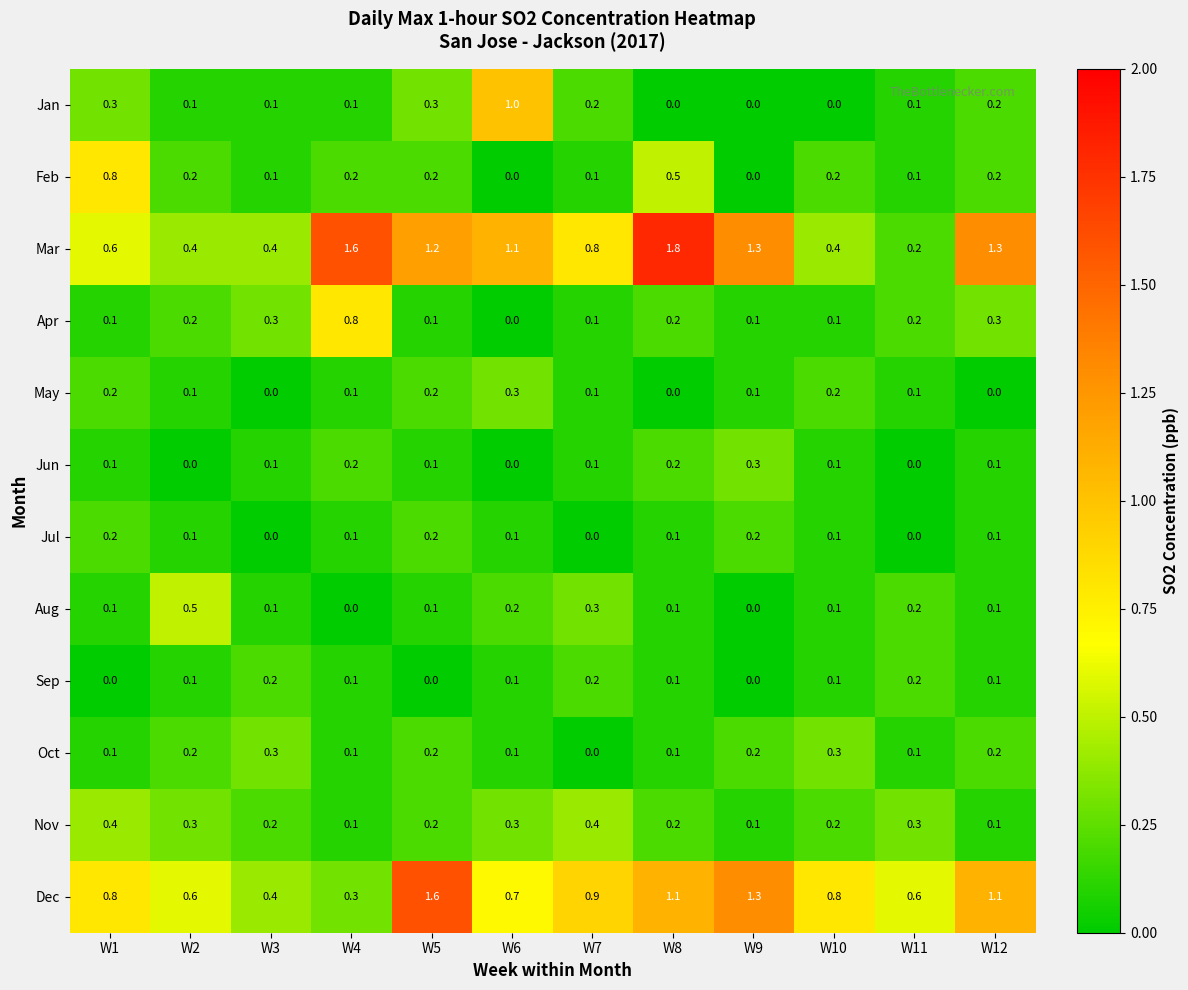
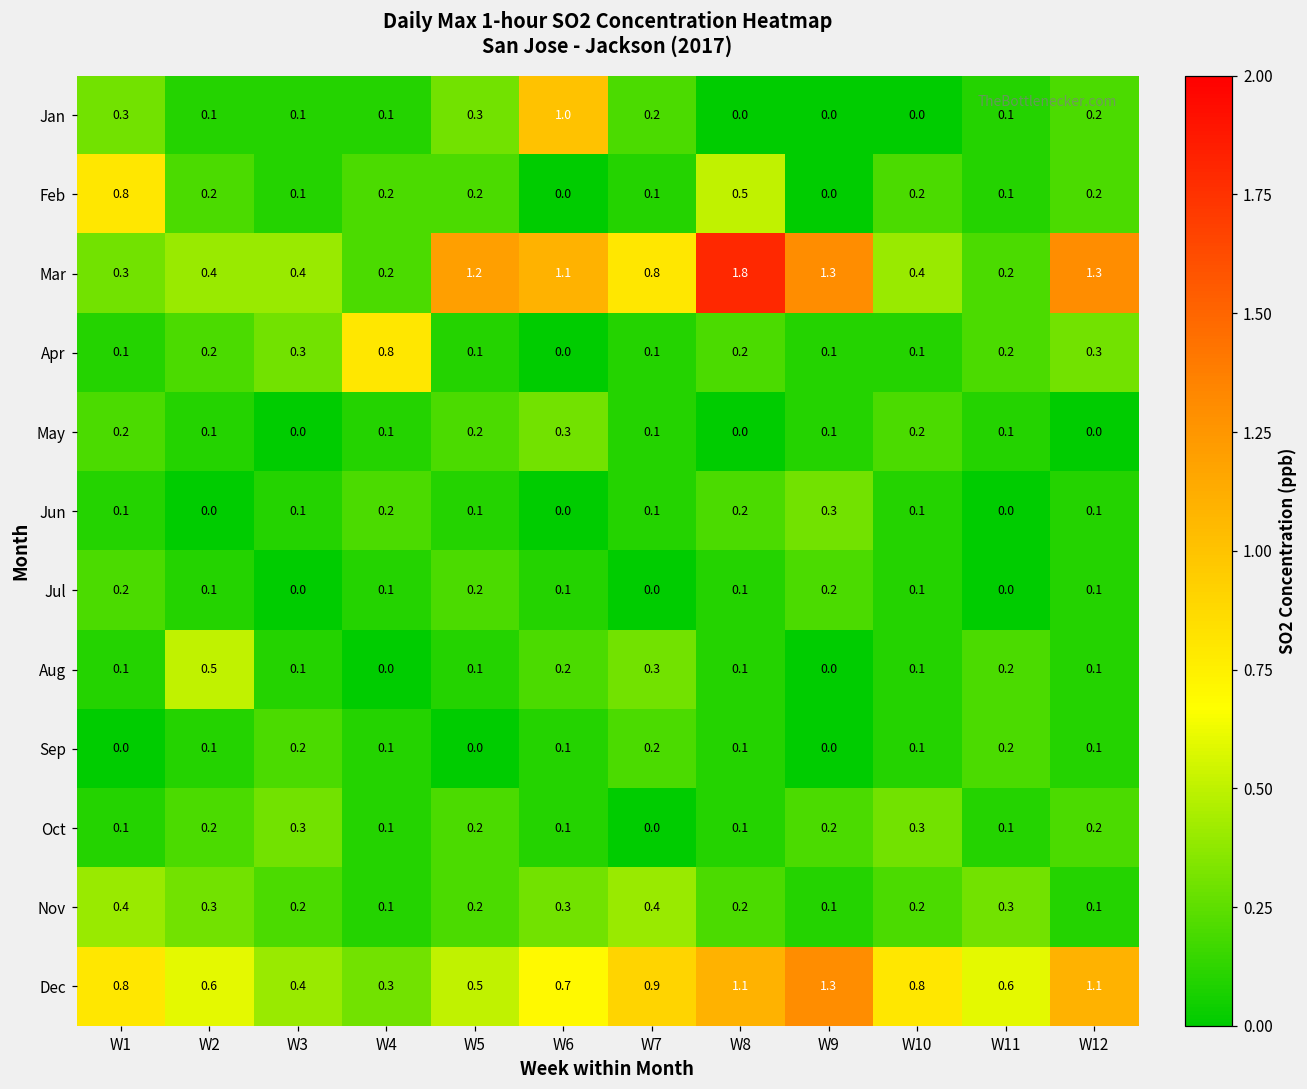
  {
    "Jan": {
      "W1": 0.3,
      "W2": 0.1,
      "W3": 0.1,
      "W4": 0.1,
      "W5": 0.3,
      "W6": 1.0,
      "W7": 0.2,
      "W8": 0.0,
      "W9": 0.0,
      "W10": 0.0,
      "W12": 0.2
    },
    "Feb": {
      "W1": 0.8,
      "W2": 0.2,
      "W3": 0.1,
      "W4": 0.2,
      "W5": 0.2,
      "W6": 0.0,
      "W7": 0.1,
      "W8": 0.5,
      "W9": 0.0,
      "W10": 0.2,
      "W11": 0.1,
      "W12": 0.2
    },
    "Mar": {
-     "W1": 0.6,
+     "W1": 0.3,
      "W2": 0.4,
      "W3": 0.4,
-     "W4": 1.6,
+     "W4": 0.2,
      "W5": 1.2,
      "W6": 1.1,
      "W7": 0.8,
      "W8": 1.8,
      "W9": 1.3,
      "W10": 0.4,
      "W11": 0.2,
      "W12": 1.3
    },
    "Apr": {
      "W1": 0.1,
      "W2": 0.2,
      "W3": 0.3,
      "W4": 0.8,
      "W5": 0.1,
      "W6": 0.0,
      "W7": 0.1,
      "W8": 0.2,
      "W9": 0.1,
      "W10": 0.1,
      "W11": 0.2,
      "W12": 0.3
    },
    "May": {
      "W1": 0.2,
      "W2": 0.1,
      "W3": 0.0,
      "W4": 0.1,
      "W5": 0.2,
      "W6": 0.3,
      "W7": 0.1,
      "W8": 0.0,
      "W9": 0.1,
      "W10": 0.2,
      "W11": 0.1,
      "W12": 0.0
    },
    "Jun": {
      "W1": 0.1,
      "W2": 0.0,
      "W3": 0.1,
      "W4": 0.2,
      "W5": 0.1,
      "W6": 0.0,
      "W7": 0.1,
      "W8": 0.2,
      "W9": 0.3,
      "W10": 0.1,
      "W11": 0.0,
      "W12": 0.1
    },
    "Jul": {
      "W1": 0.2,
      "W2": 0.1,
      "W3": 0.0,
      "W4": 0.1,
      "W5": 0.2,
      "W6": 0.1,
      "W7": 0.0,
      "W8": 0.1,
      "W9": 0.2,
      "W10": 0.1,
      "W11": 0.0,
      "W12": 0.1
    },
    "Aug": {
      "W1": 0.1,
      "W2": 0.5,
      "W3": 0.1,
      "W4": 0.0,
      "W5": 0.1,
      "W6": 0.2,
      "W7": 0.3,
      "W8": 0.1,
      "W9": 0.0,
      "W10": 0.1,
      "W11": 0.2,
      "W12": 0.1
    },
    "Sep": {
      "W1": 0.0,
      "W2": 0.1,
      "W3": 0.2,
      "W4": 0.1,
      "W5": 0.0,
      "W6": 0.1,
      "W7": 0.2,
      "W8": 0.1,
      "W9": 0.0,
      "W10": 0.1,
      "W11": 0.2,
      "W12": 0.1
    },
    "Oct": {
      "W1": 0.1,
      "W2": 0.2,
      "W3": 0.3,
      "W4": 0.1,
      "W5": 0.2,
      "W6": 0.1,
      "W7": 0.0,
      "W8": 0.1,
      "W9": 0.2,
      "W10": 0.3,
      "W11": 0.1,
      "W12": 0.2
    },
    "Nov": {
      "W1": 0.4,
      "W2": 0.3,
      "W3": 0.2,
      "W4": 0.1,
      "W5": 0.2,
      "W6": 0.3,
      "W7": 0.4,
      "W8": 0.2,
      "W9": 0.1,
      "W10": 0.2,
      "W11": 0.3,
      "W12": 0.1
    },
    "Dec": {
      "W1": 0.8,
      "W2": 0.6,
      "W3": 0.4,
      "W4": 0.3,
-     "W5": 1.6,
+     "W5": 0.5,
      "W6": 0.7,
      "W7": 0.9,
      "W8": 1.1,
      "W9": 1.3,
      "W10": 0.8,
      "W11": 0.6,
      "W12": 1.1
    }
  }
